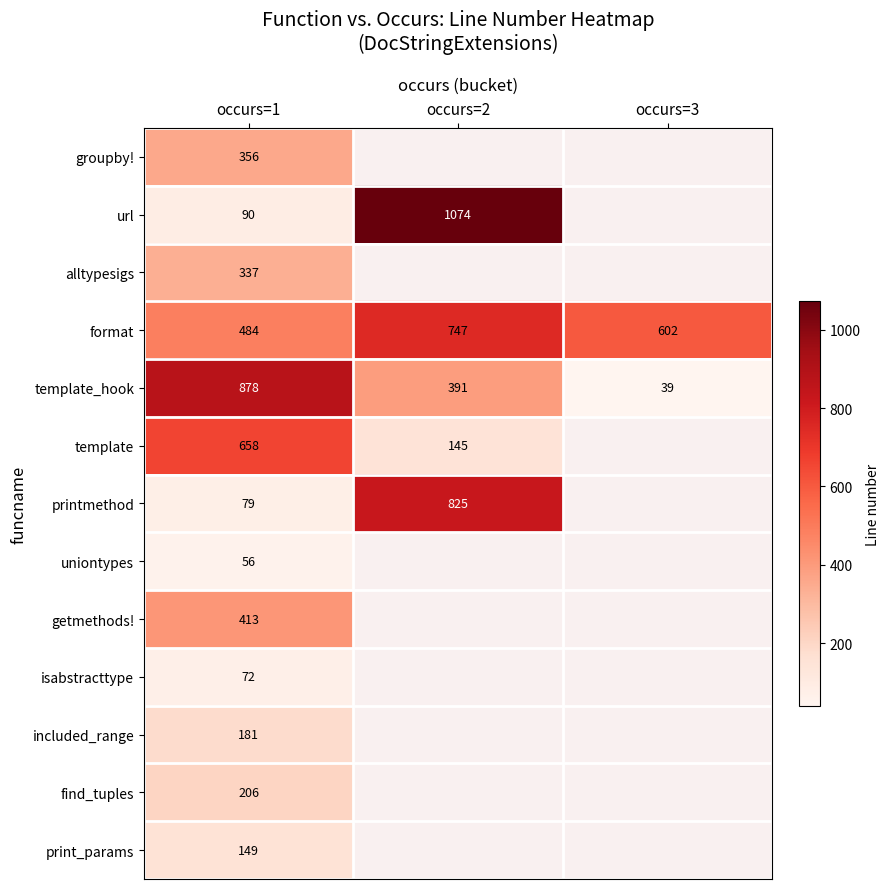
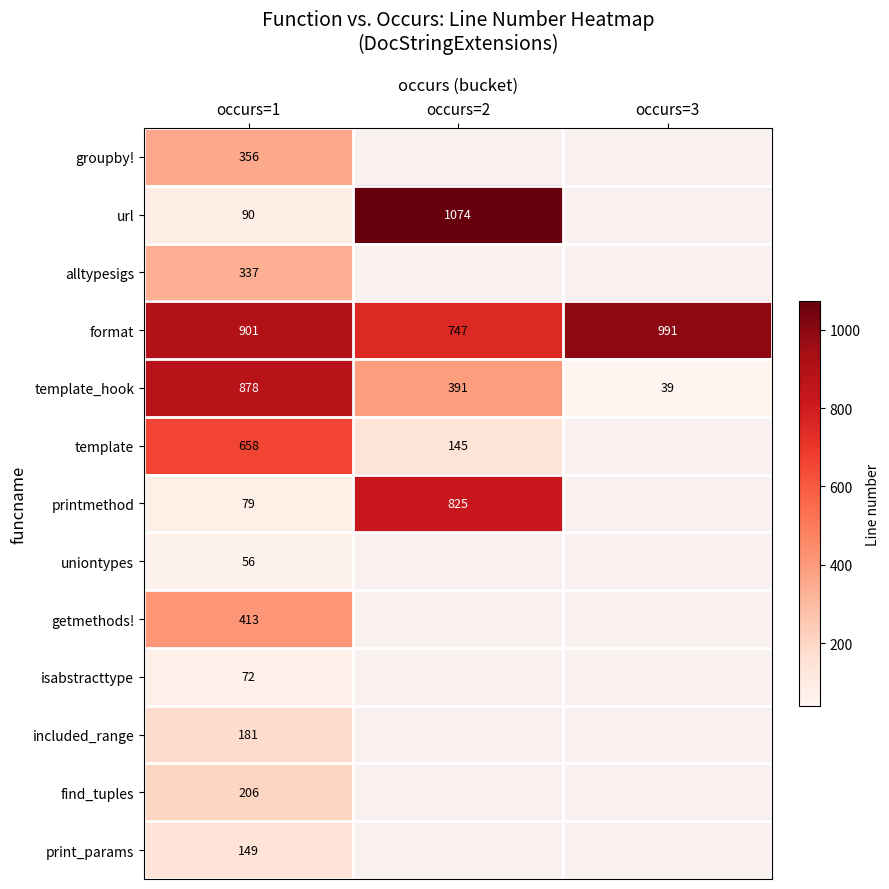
  {
    "groupby!": {
      "occurs=1": 356
    },
    "url": {
      "occurs=1": 90,
      "occurs=2": 1074
    },
    "alltypesigs": {
      "occurs=1": 337
    },
    "format": {
-     "occurs=1": 484,
+     "occurs=1": 901,
      "occurs=2": 747,
-     "occurs=3": 602
+     "occurs=3": 991
    },
    "template_hook": {
      "occurs=1": 878,
      "occurs=2": 391,
      "occurs=3": 39
    },
    "template": {
      "occurs=1": 658,
      "occurs=2": 145
    },
    "printmethod": {
      "occurs=1": 79,
      "occurs=2": 825
    },
    "uniontypes": {
      "occurs=1": 56
    },
    "getmethods!": {
      "occurs=1": 413
    },
    "isabstracttype": {
      "occurs=1": 72
    },
    "included_range": {
      "occurs=1": 181
    },
    "find_tuples": {
      "occurs=1": 206
    },
    "print_params": {
      "occurs=1": 149
    }
  }
